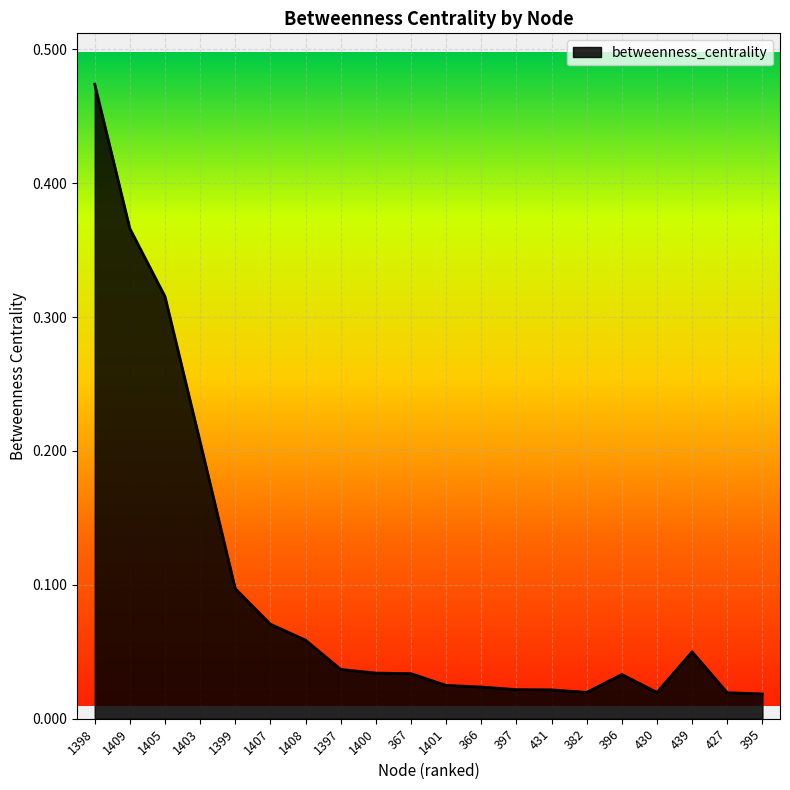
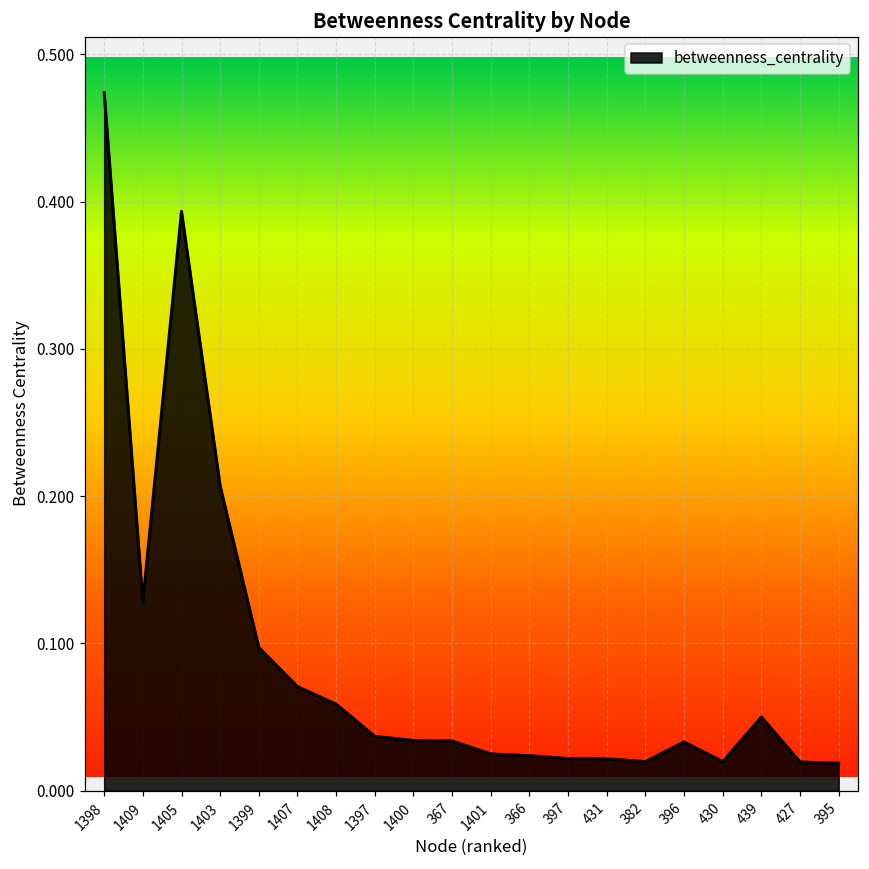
  {
    "1398": 0.474,
-   "1409": 0.366,
-   "1405": 0.315,
+   "1409": 0.128,
+   "1405": 0.393,
    "1403": 0.207,
    "1399": 0.097,
    "1407": 0.071,
    "1408": 0.059,
    "1397": 0.037,
    "1400": 0.034,
    "367": 0.034,
    "1401": 0.025,
    "366": 0.024,
    "397": 0.022,
    "431": 0.022,
    "382": 0.020,
    "396": 0.033,
    "430": 0.020,
    "439": 0.050,
    "427": 0.019,
    "395": 0.019
  }
